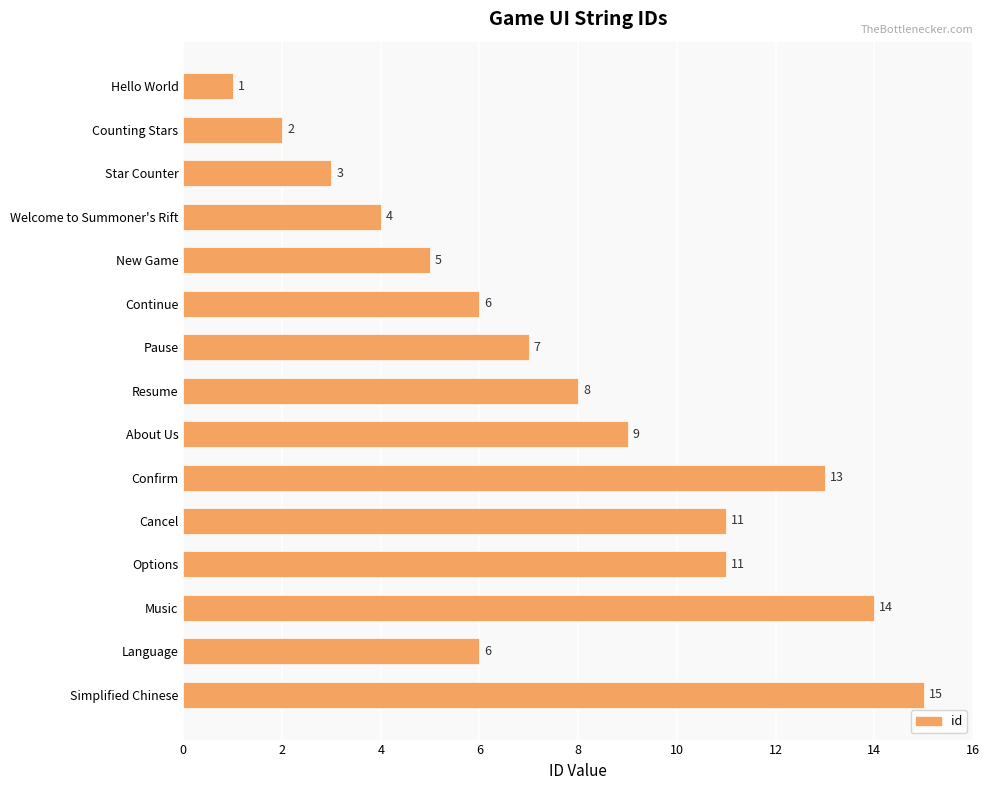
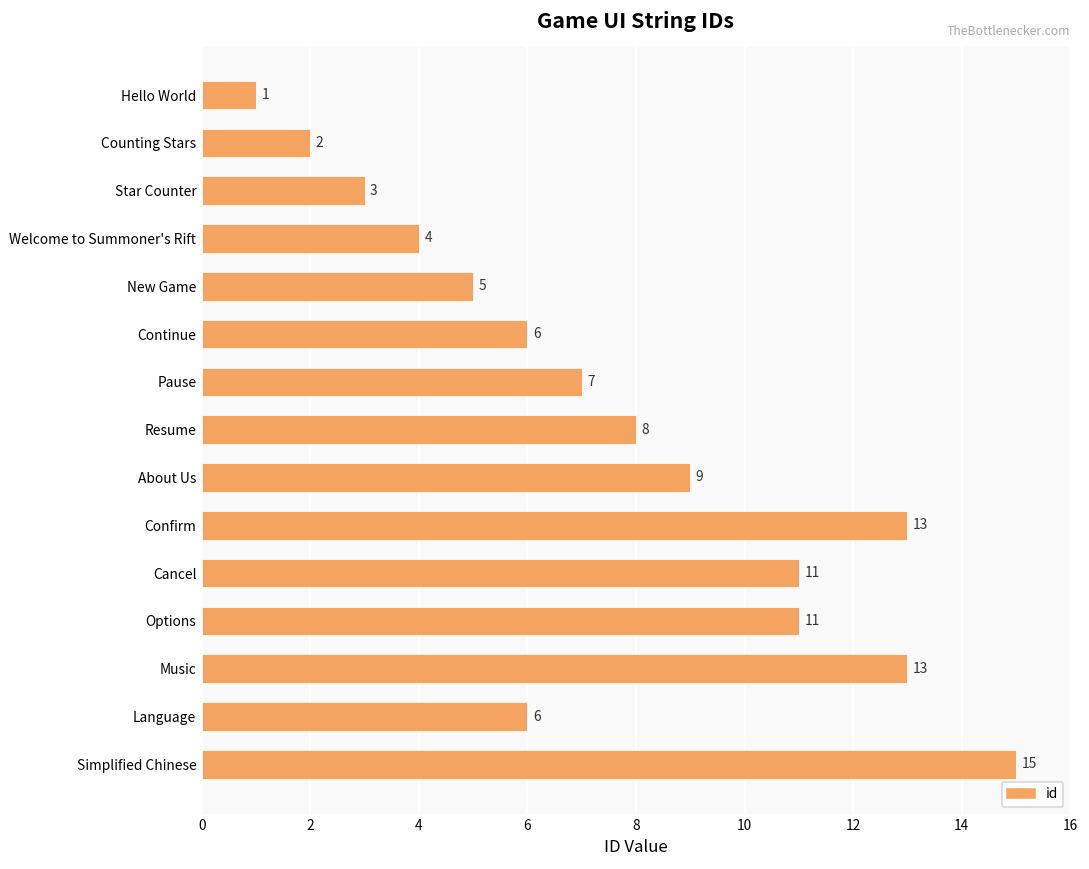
  {
    "Hello World": 1,
    "Counting Stars": 2,
    "Star Counter": 3,
    "Welcome to Summoner's Rift": 4,
    "New Game": 5,
    "Continue": 6,
    "Pause": 7,
    "Resume": 8,
    "About Us": 9,
    "Confirm": 13,
    "Cancel": 11,
    "Options": 11,
-   "Music": 14,
+   "Music": 13,
    "Language": 6,
    "Simplified Chinese": 15
  }
